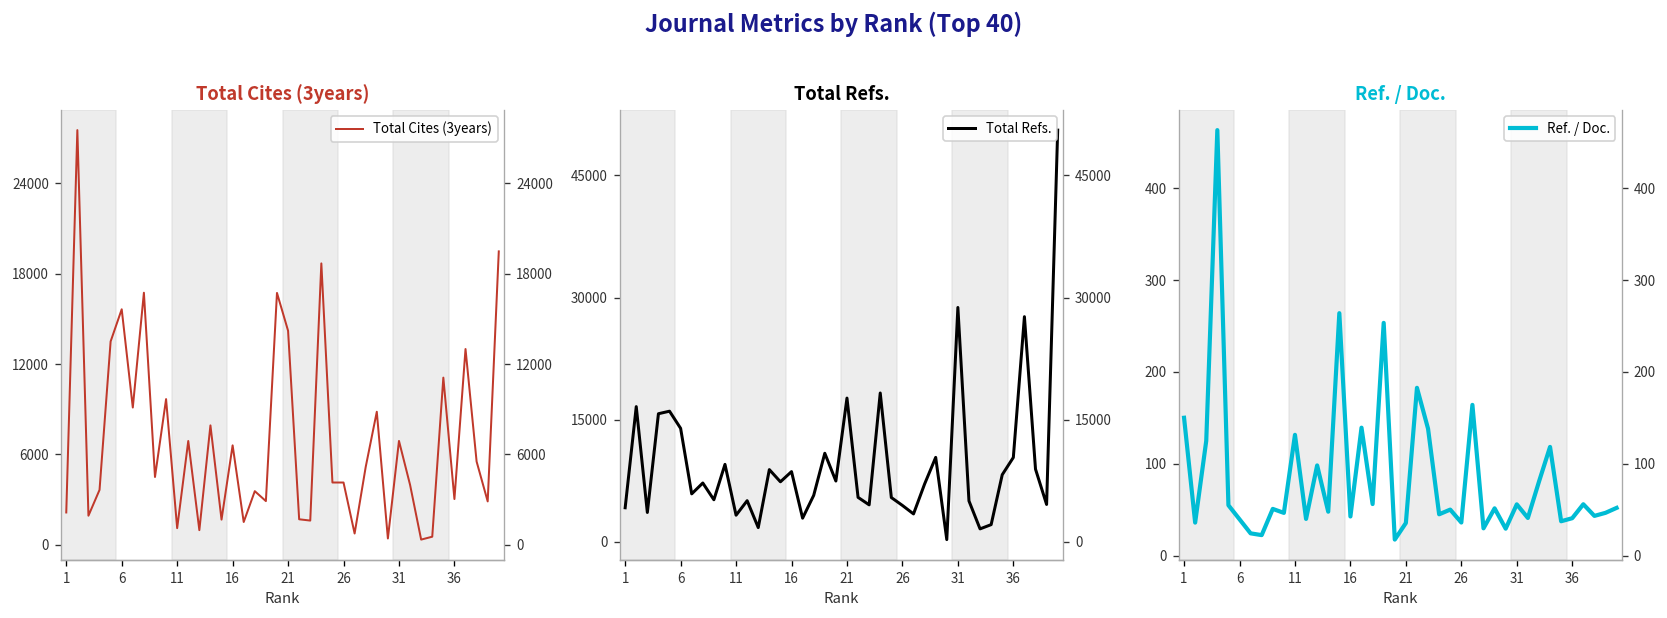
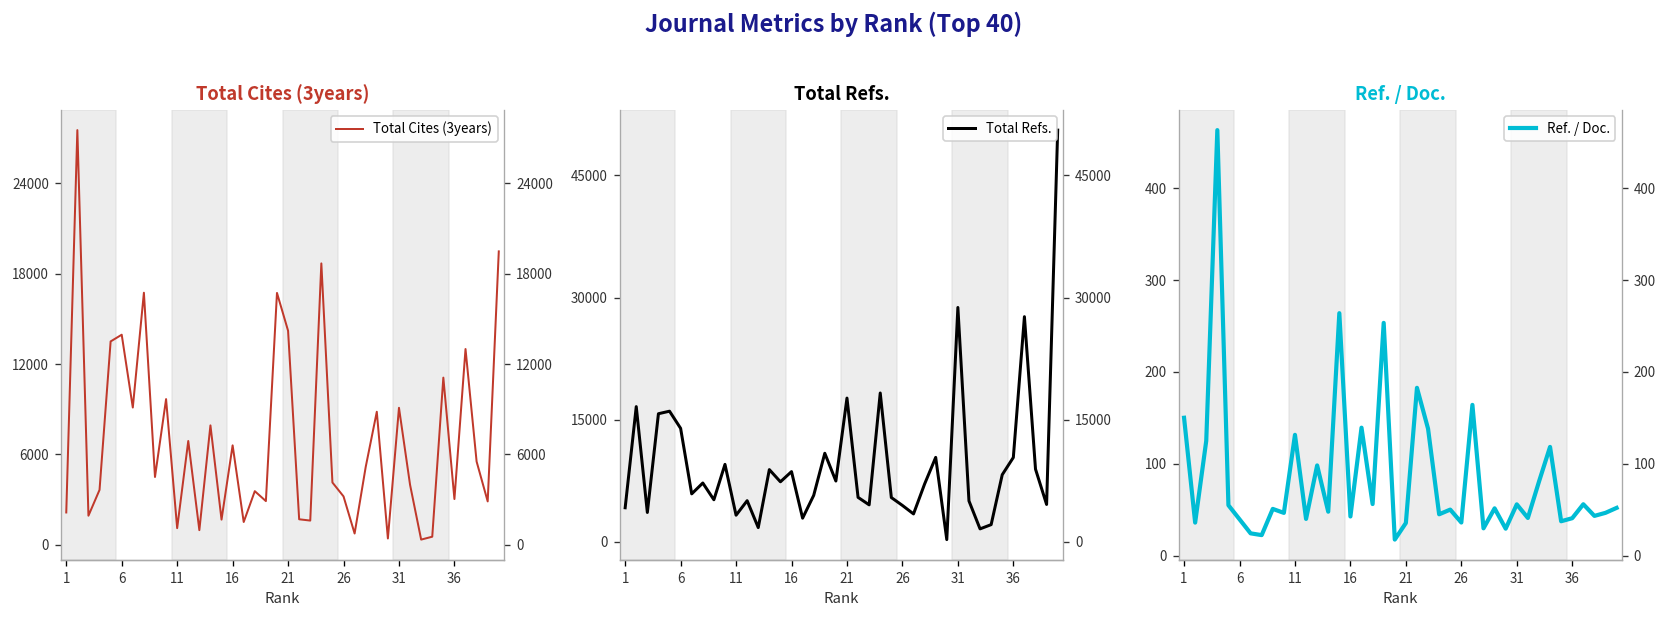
  {
    "Total Cites (3years)": {
      "1": 2100,
-     "6": 15600,
+     "6": 13900,
      "11": 1100,
      "16": 6600,
      "21": 14200,
-     "26": 4100,
-     "31": 6900,
+     "26": 3200,
+     "31": 9100,
      "36": 3000
    },
    "Total Refs.": {
      "1": 4000,
      "6": 14000,
      "11": 3000,
      "16": 9000,
      "21": 18000,
      "26": 4000,
      "31": 29000,
      "36": 10000
    },
    "Ref. / Doc.": {
      "1": 150,
      "6": 40,
      "11": 130,
      "16": 40,
      "21": 40,
      "26": 40,
      "31": 60,
      "36": 40
    }
  }
